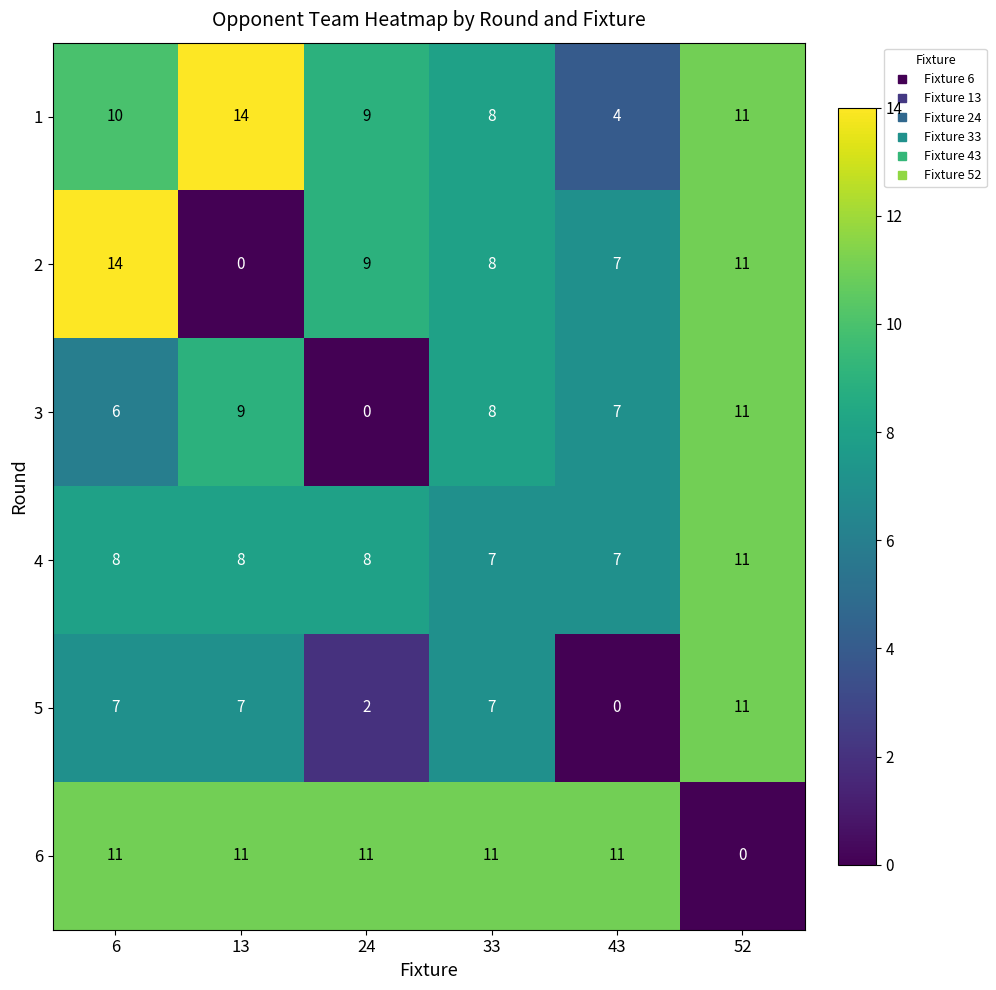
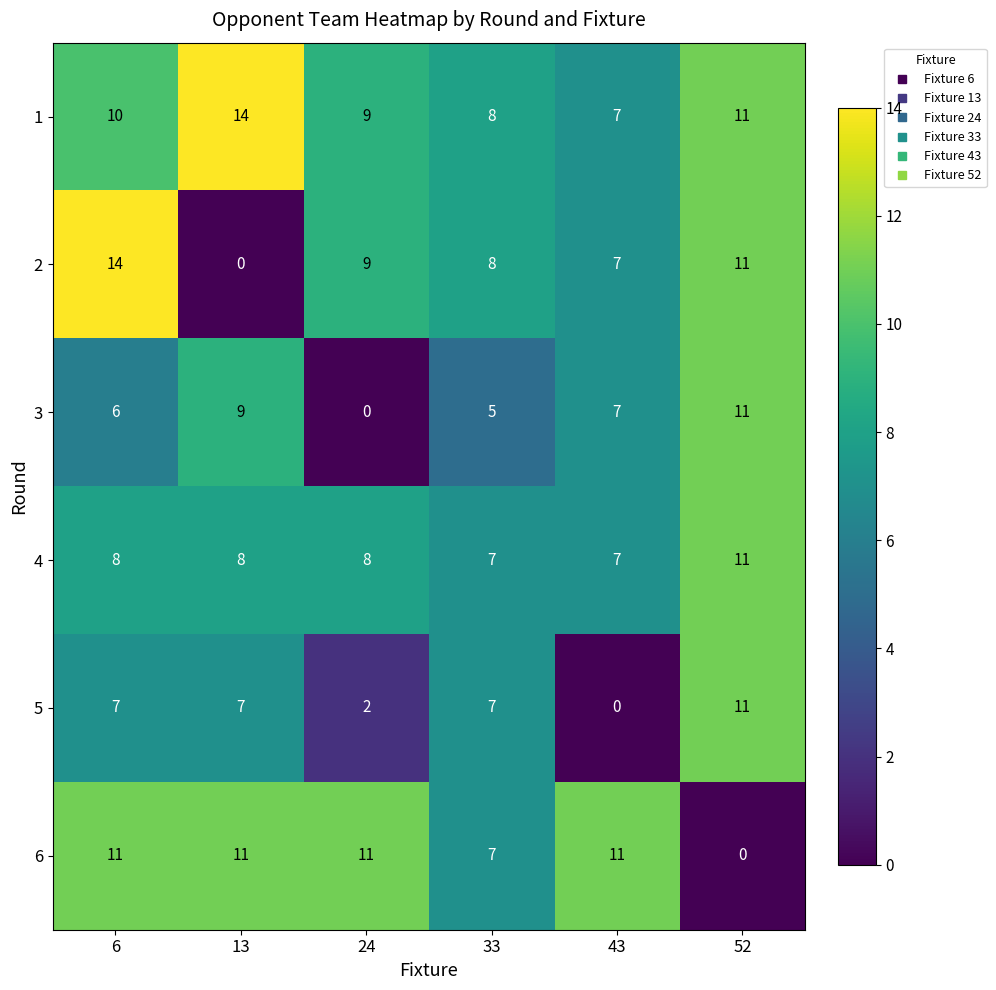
  {
    "1": {
      "6": 10,
      "13": 14,
      "24": 9,
      "33": 8,
-     "43": 4,
+     "43": 7,
      "52": 11
    },
    "2": {
      "6": 14,
      "13": 0,
      "24": 9,
      "33": 8,
      "43": 7,
      "52": 11
    },
    "3": {
      "6": 6,
      "13": 9,
      "24": 0,
-     "33": 8,
+     "33": 5,
      "43": 7,
      "52": 11
    },
    "4": {
      "6": 8,
      "13": 8,
      "24": 8,
      "33": 7,
      "43": 7,
      "52": 11
    },
    "5": {
      "6": 7,
      "13": 7,
      "24": 2,
      "33": 7,
      "43": 0,
      "52": 11
    },
    "6": {
      "6": 11,
      "13": 11,
      "24": 11,
-     "33": 11,
+     "33": 7,
      "43": 11,
      "52": 0
    }
  }
